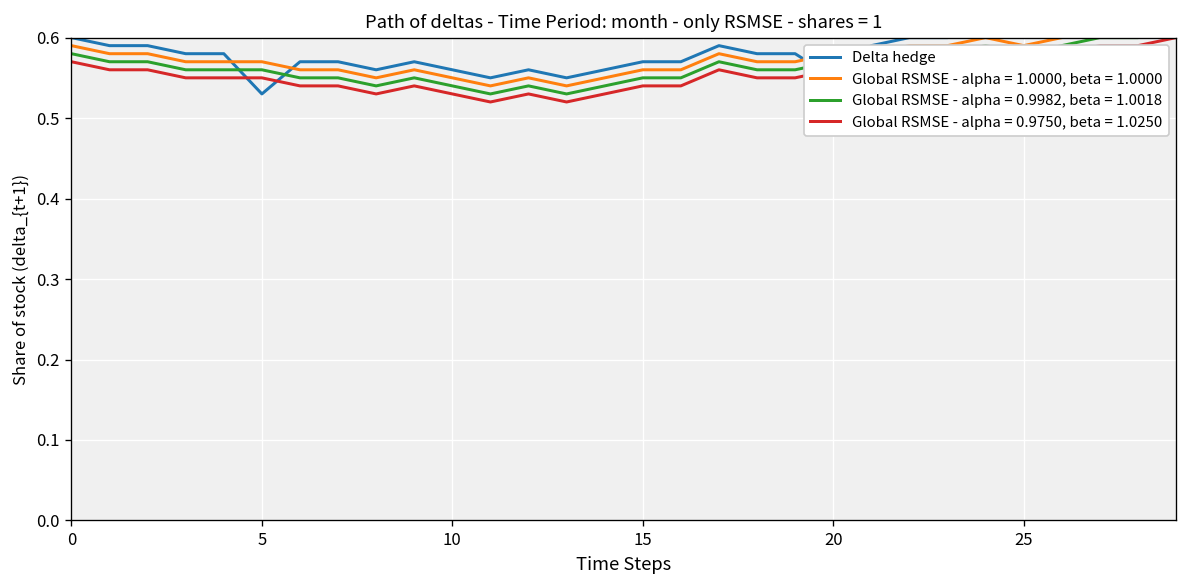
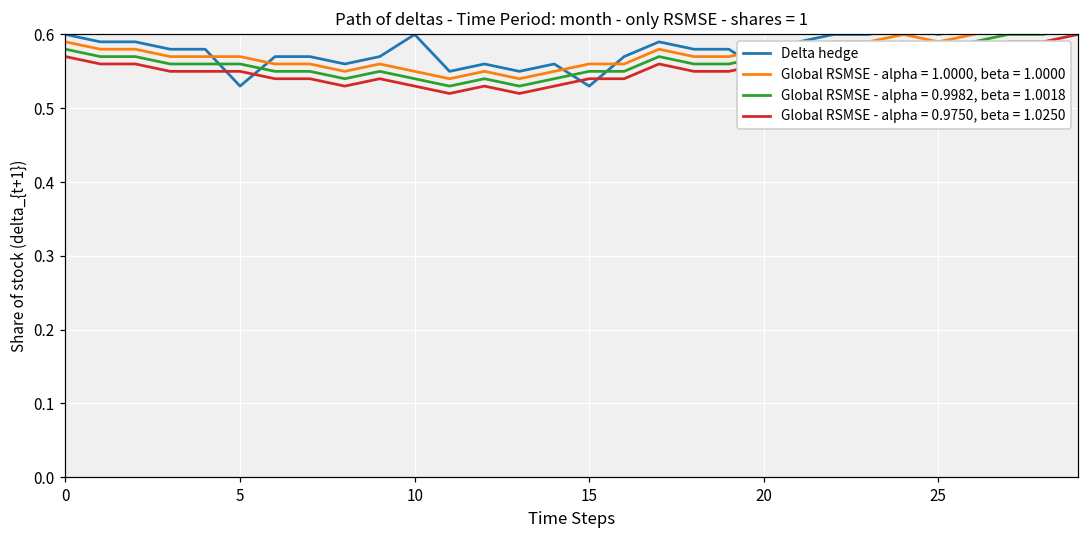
  {
    "Delta hedge": {
      "0": 0.60,
      "5": 0.53,
-     "10": 0.56,
-     "15": 0.57,
+     "10": 0.60,
+     "15": 0.53,
      "25": 0.60
    },
    "Global RSMSE - alpha = 1.0000, beta = 1.0000": {
      "0": 0.59,
      "5": 0.57,
      "10": 0.55,
      "15": 0.56
    },
    "Global RSMSE - alpha = 0.9982, beta = 1.0018": {
      "0": 0.58,
      "5": 0.56,
      "10": 0.54,
      "15": 0.55
    },
    "Global RSMSE - alpha = 0.9750, beta = 1.0250": {
      "0": 0.57,
      "5": 0.55,
      "10": 0.53,
      "15": 0.54
    }
  }
